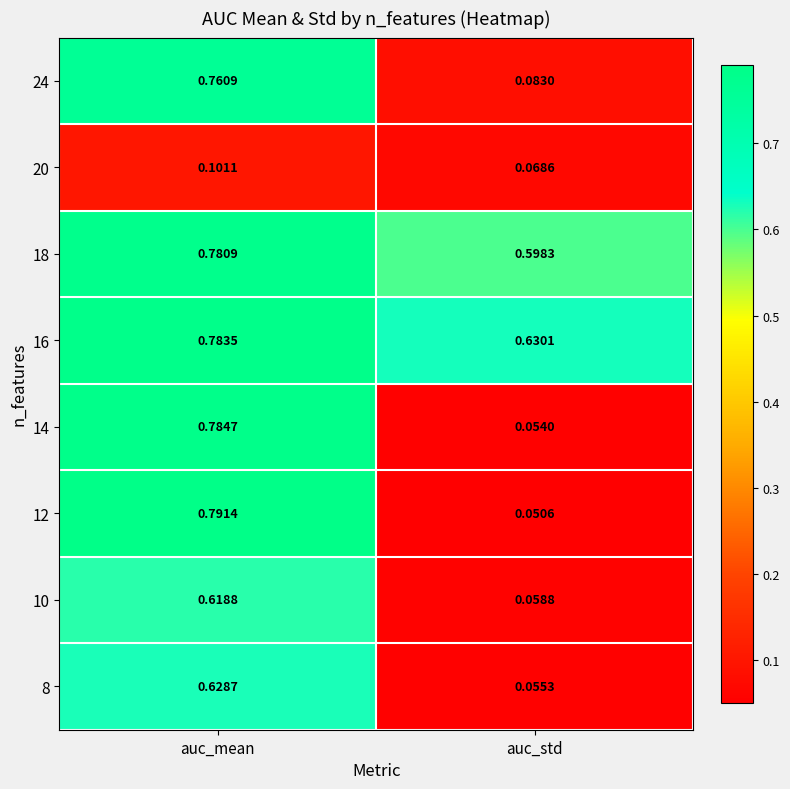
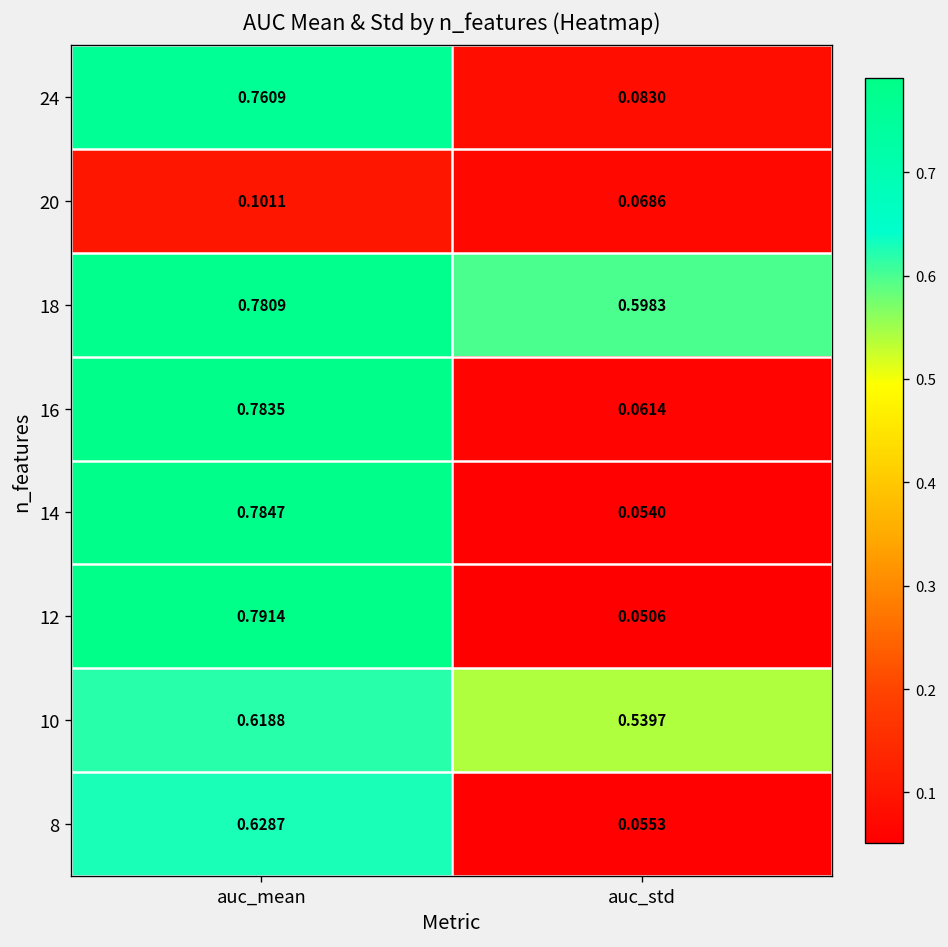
  {
    "24": {
      "auc_mean": 0.7609,
      "auc_std": 0.0830
    },
    "20": {
      "auc_mean": 0.1011,
      "auc_std": 0.0686
    },
    "18": {
      "auc_mean": 0.7809,
      "auc_std": 0.5983
    },
    "16": {
      "auc_mean": 0.7835,
-     "auc_std": 0.6301
+     "auc_std": 0.0614
    },
    "14": {
      "auc_mean": 0.7847,
      "auc_std": 0.0540
    },
    "12": {
      "auc_mean": 0.7914,
      "auc_std": 0.0506
    },
    "10": {
      "auc_mean": 0.6188,
-     "auc_std": 0.0588
+     "auc_std": 0.5397
    },
    "8": {
      "auc_mean": 0.6287,
      "auc_std": 0.0553
    }
  }
